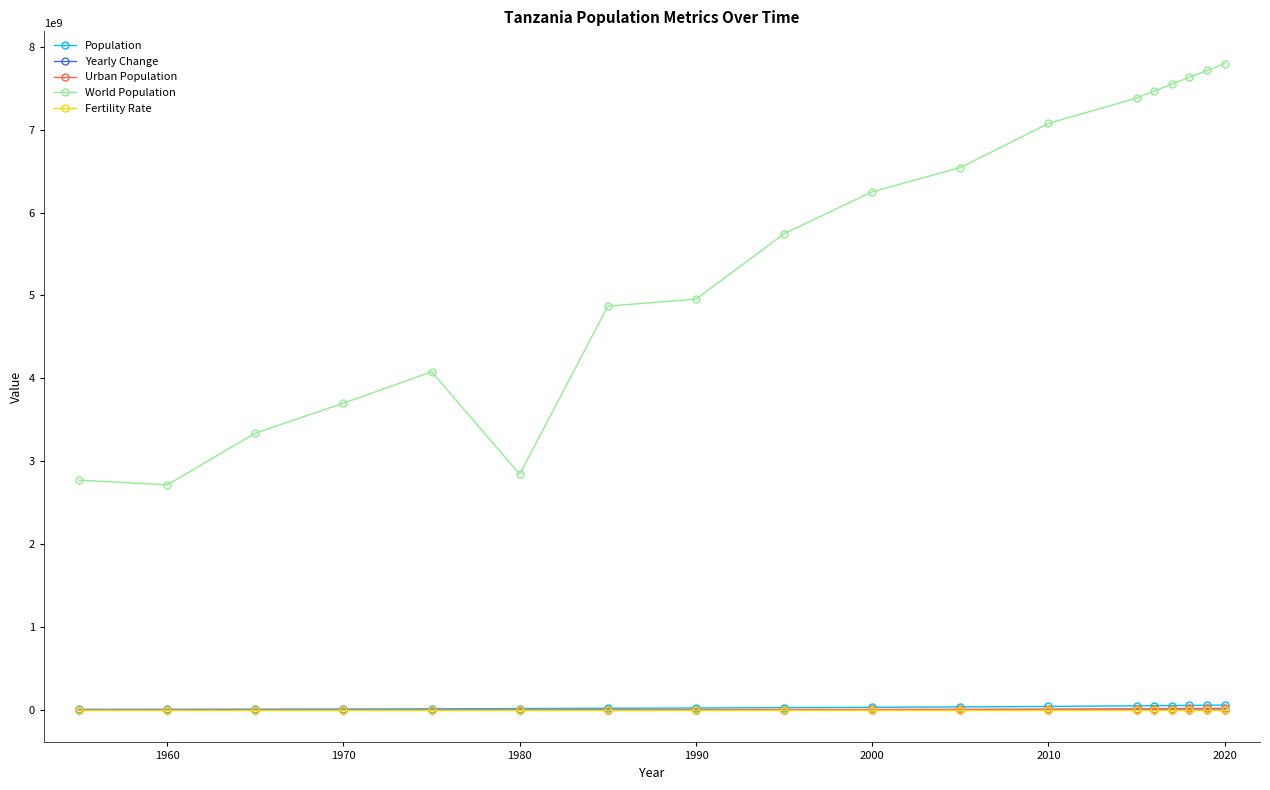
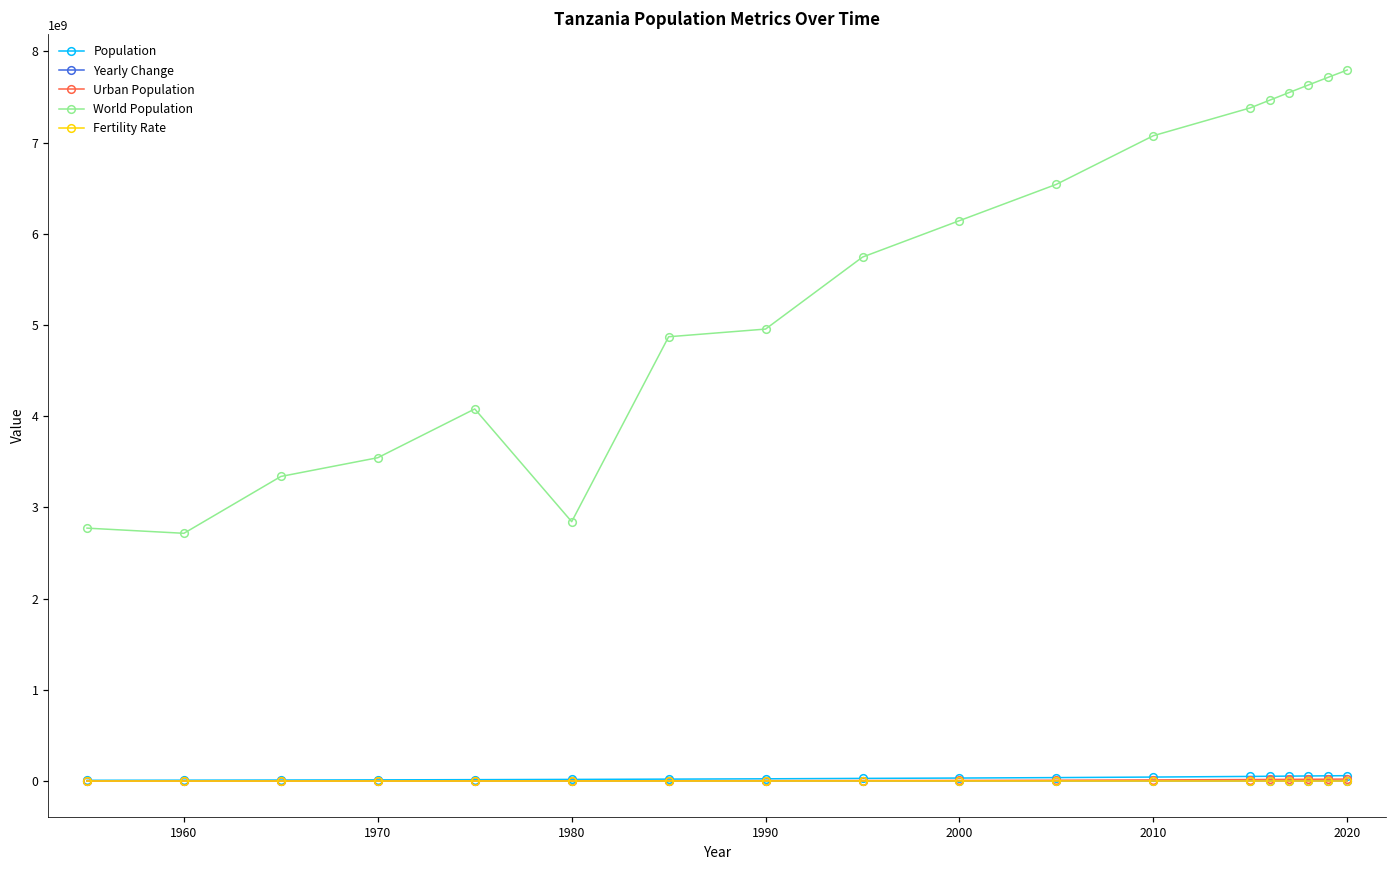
  {
    "Population": {
      "2010": 0,
      "2020": 100000000
    },
    "World Population": {
      "1960": 2700000000,
-     "1970": 3700000000,
+     "1970": 3500000000,
      "1980": 2800000000,
      "1990": 5000000000,
-     "2000": 6200000000,
+     "2000": 6100000000,
      "2010": 7100000000,
      "2020": 7800000000
    }
  }
